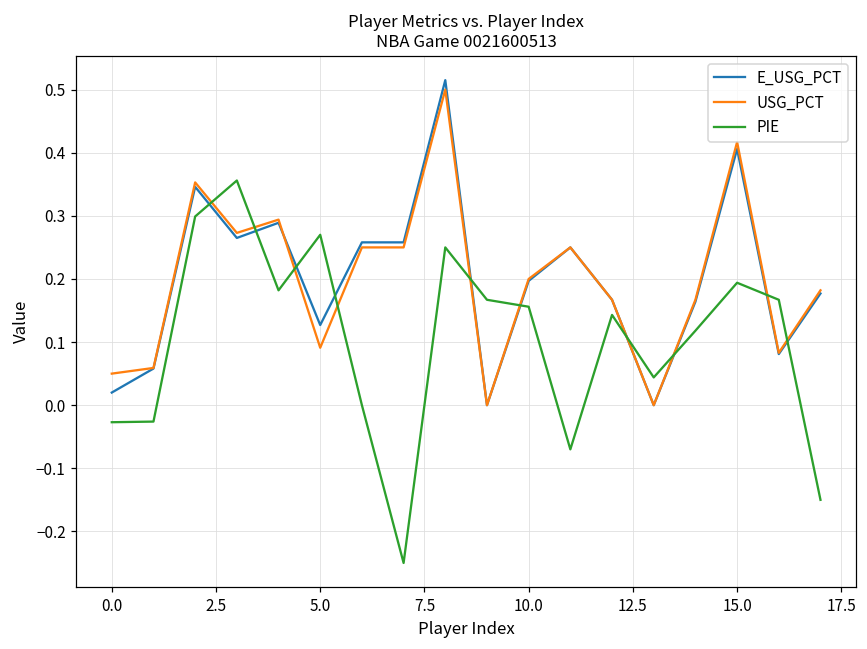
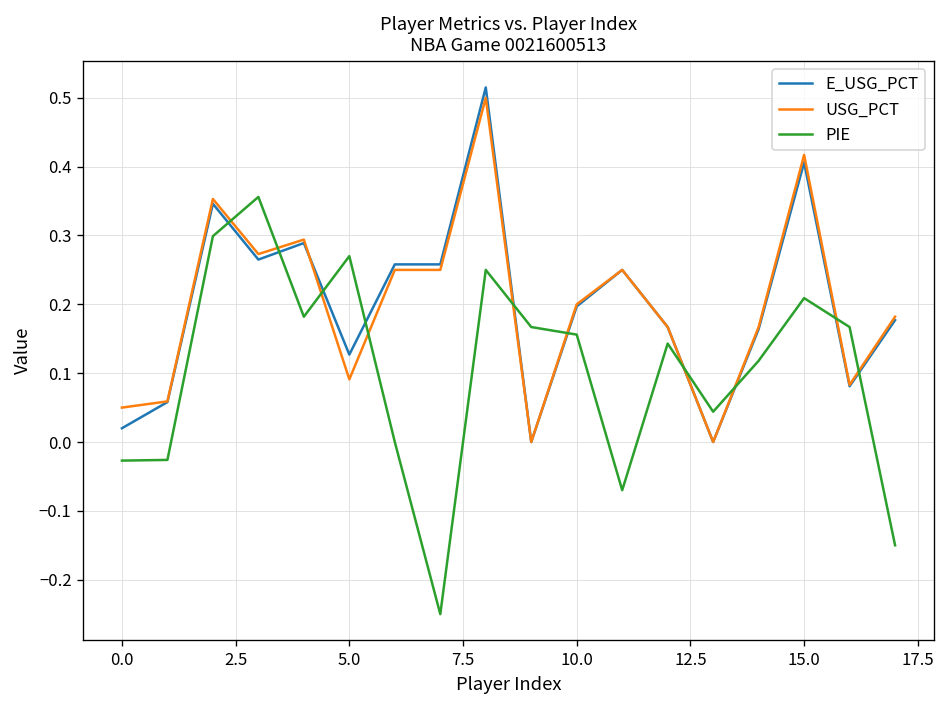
  {
    "E_USG_PCT": {
      "0.0": 0.02,
      "5.0": 0.13,
      "15.0": 0.41
    },
    "USG_PCT": {
      "0.0": 0.05,
      "5.0": 0.09,
      "15.0": 0.42
    },
    "PIE": {
      "0.0": -0.03,
      "5.0": 0.27,
      "10.0": 0.16,
-     "15.0": 0.19
+     "15.0": 0.21
    }
  }
